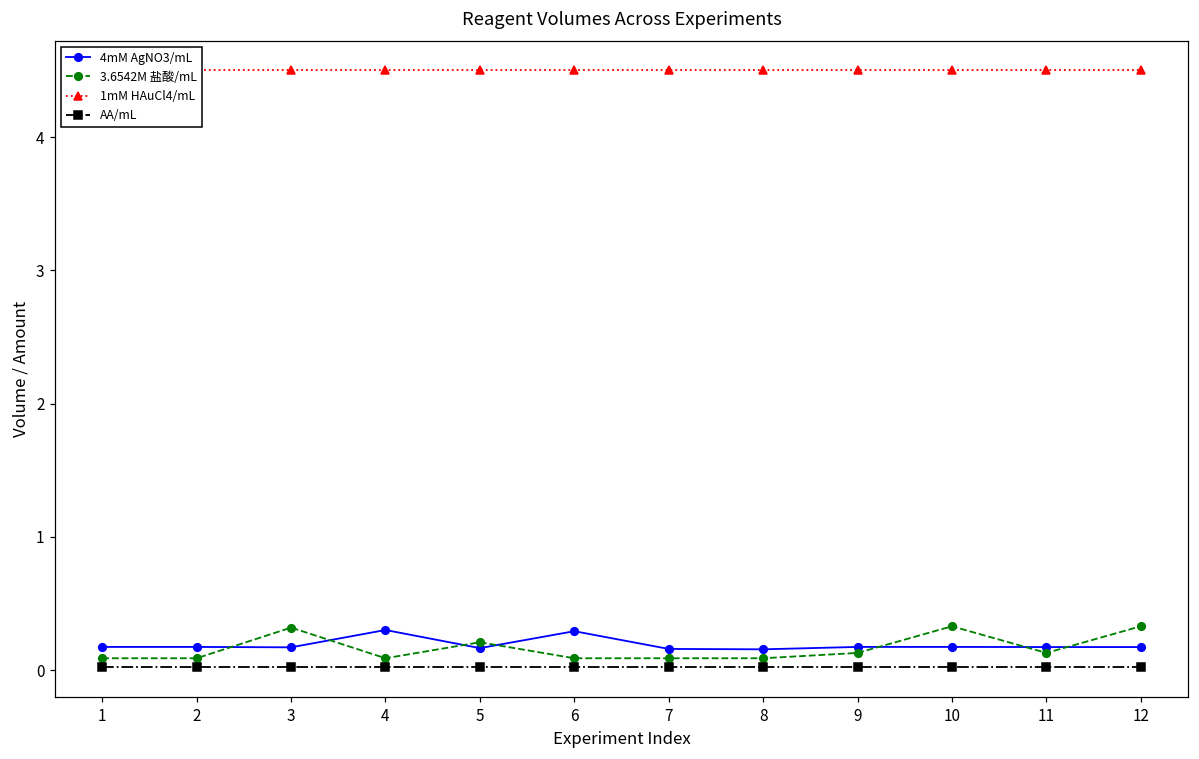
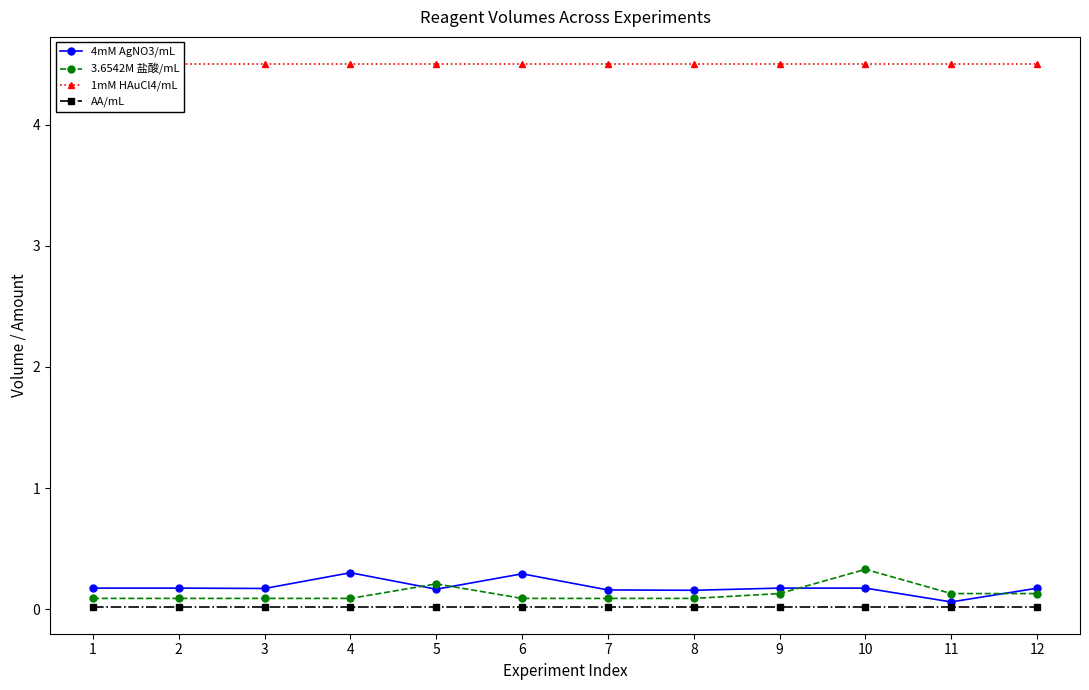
  {
    "4mM AgNO3/mL": {
      "1": 0.18,
      "2": 0.18,
      "3": 0.17,
      "4": 0.30,
      "5": 0.17,
      "6": 0.29,
      "7": 0.16,
      "8": 0.16,
      "9": 0.18,
      "10": 0.18,
-     "11": 0.17,
+     "11": 0.06,
      "12": 0.17
    },
    "3.6542M 盐酸/mL": {
      "1": 0.09,
      "2": 0.09,
-     "3": 0.32,
+     "3": 0.09,
      "4": 0.09,
      "5": 0.21,
      "6": 0.09,
      "7": 0.09,
      "8": 0.09,
      "9": 0.13,
      "10": 0.33,
      "11": 0.13,
-     "12": 0.33
+     "12": 0.13
    },
    "1mM HAuCl4/mL": {
      "3": 4.50,
      "4": 4.50,
      "5": 4.50,
      "6": 4.50,
      "7": 4.50,
      "8": 4.50,
      "9": 4.50,
      "10": 4.50,
      "11": 4.50,
      "12": 4.50
    },
    "AA/mL": {
      "1": 0.02,
      "2": 0.02,
      "3": 0.02,
      "4": 0.02,
      "5": 0.02,
      "6": 0.02,
      "7": 0.02,
      "8": 0.02,
      "9": 0.02,
      "10": 0.02,
      "11": 0.02,
      "12": 0.02
    }
  }
